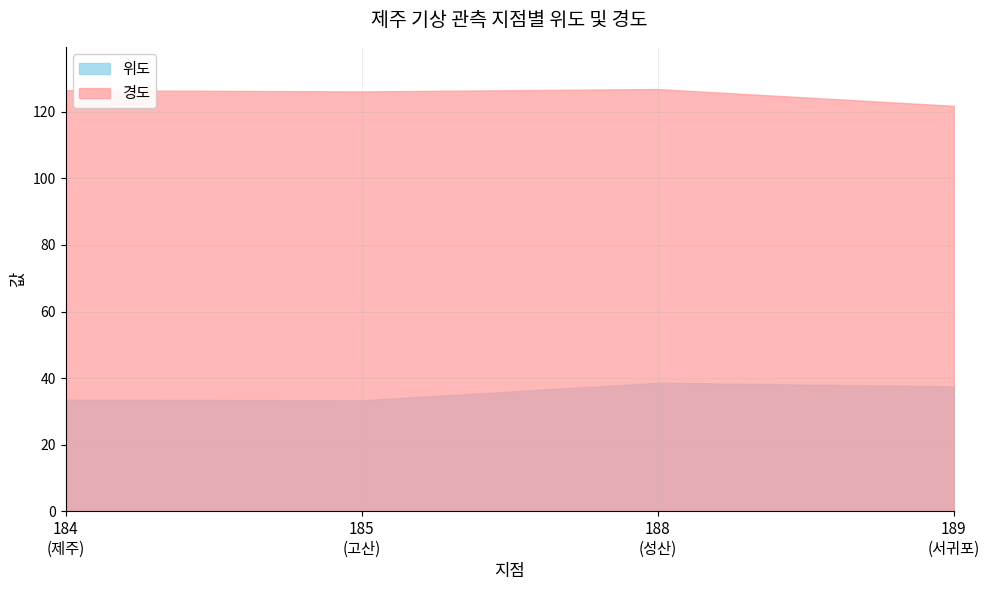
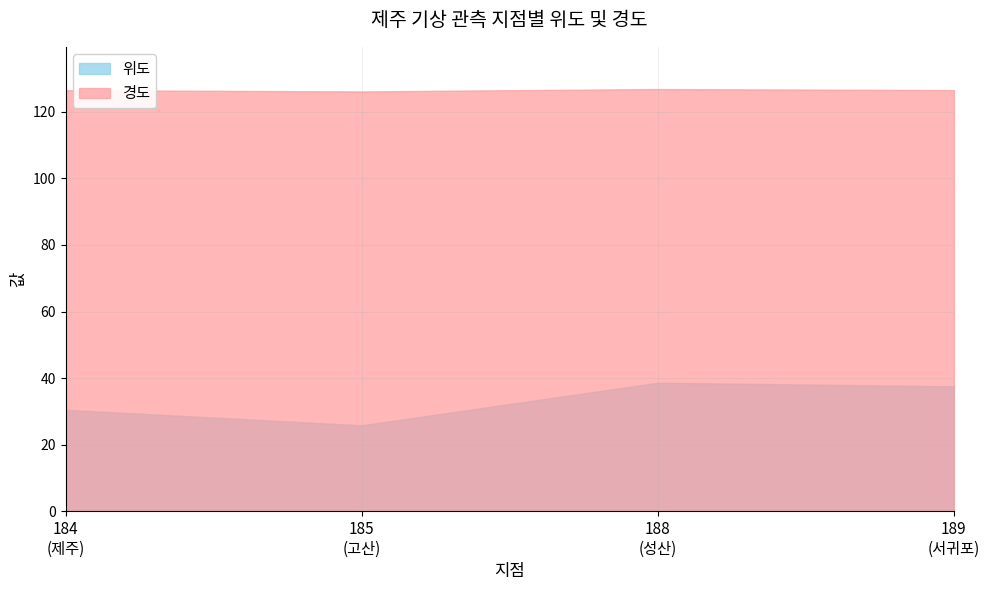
  {
    "위도": {
-     "184 (제주)": 34,
-     "185 (고산)": 33,
+     "184 (제주)": 30,
+     "185 (고산)": 26,
      "188 (성산)": 39,
      "189 (서귀포)": 37
    },
    "경도": {
      "184 (제주)": 127,
      "185 (고산)": 126,
      "188 (성산)": 127,
-     "189 (서귀포)": 122
+     "189 (서귀포)": 127
    }
  }
